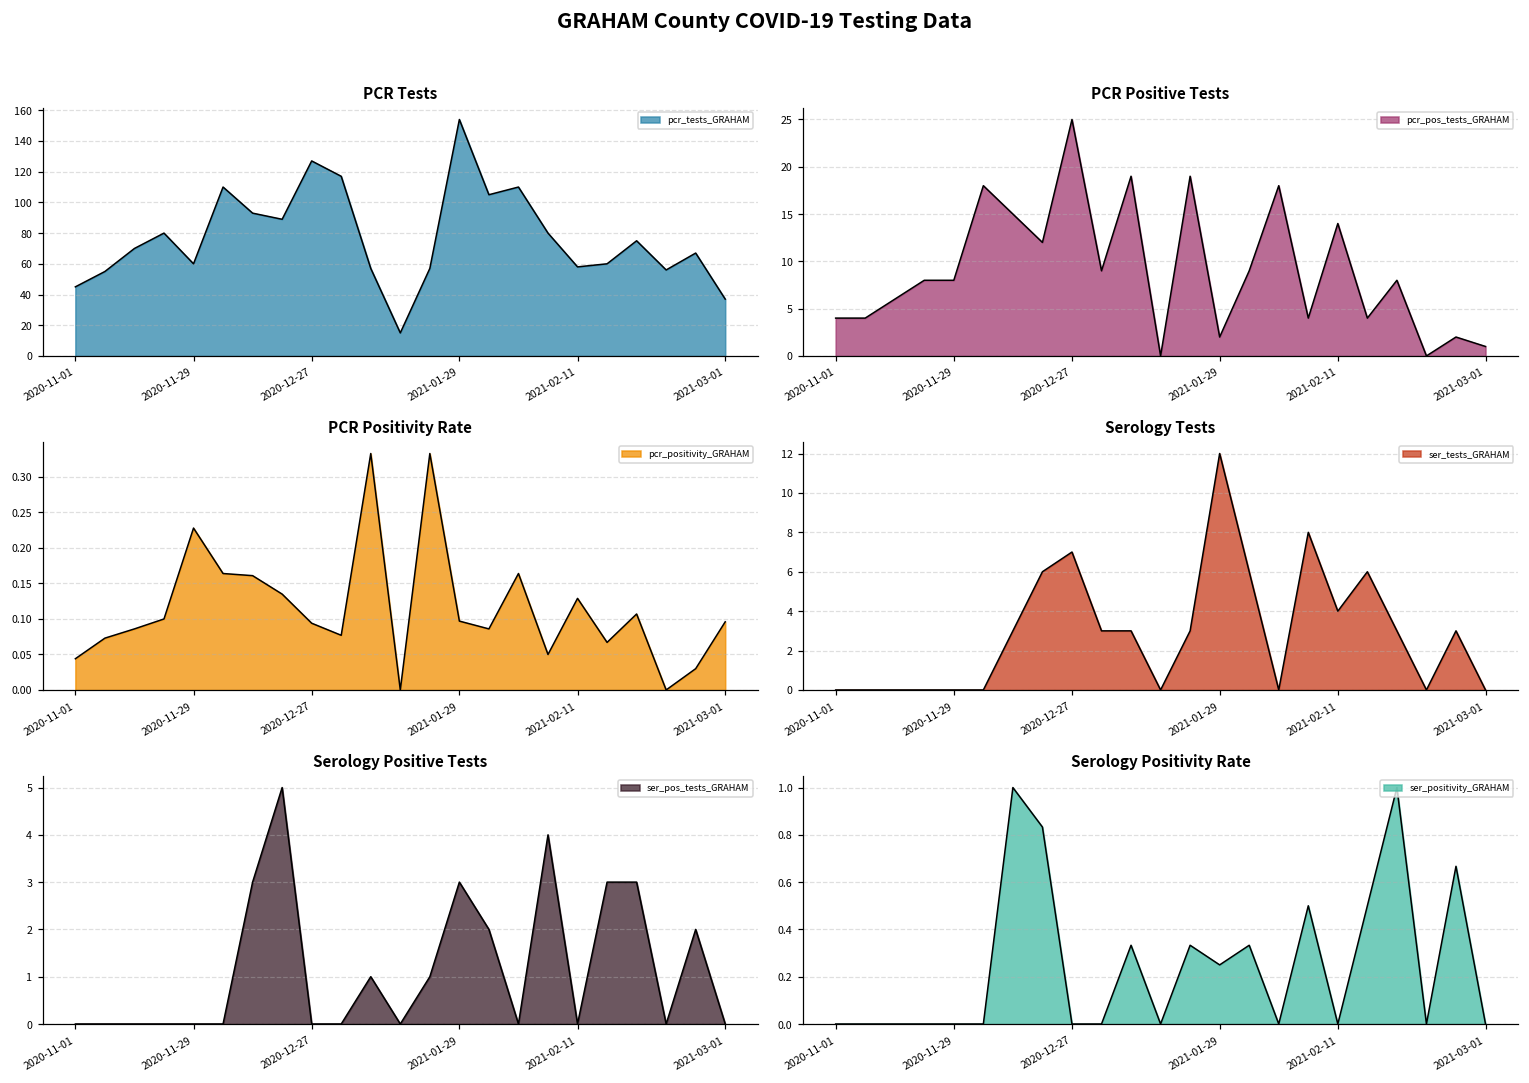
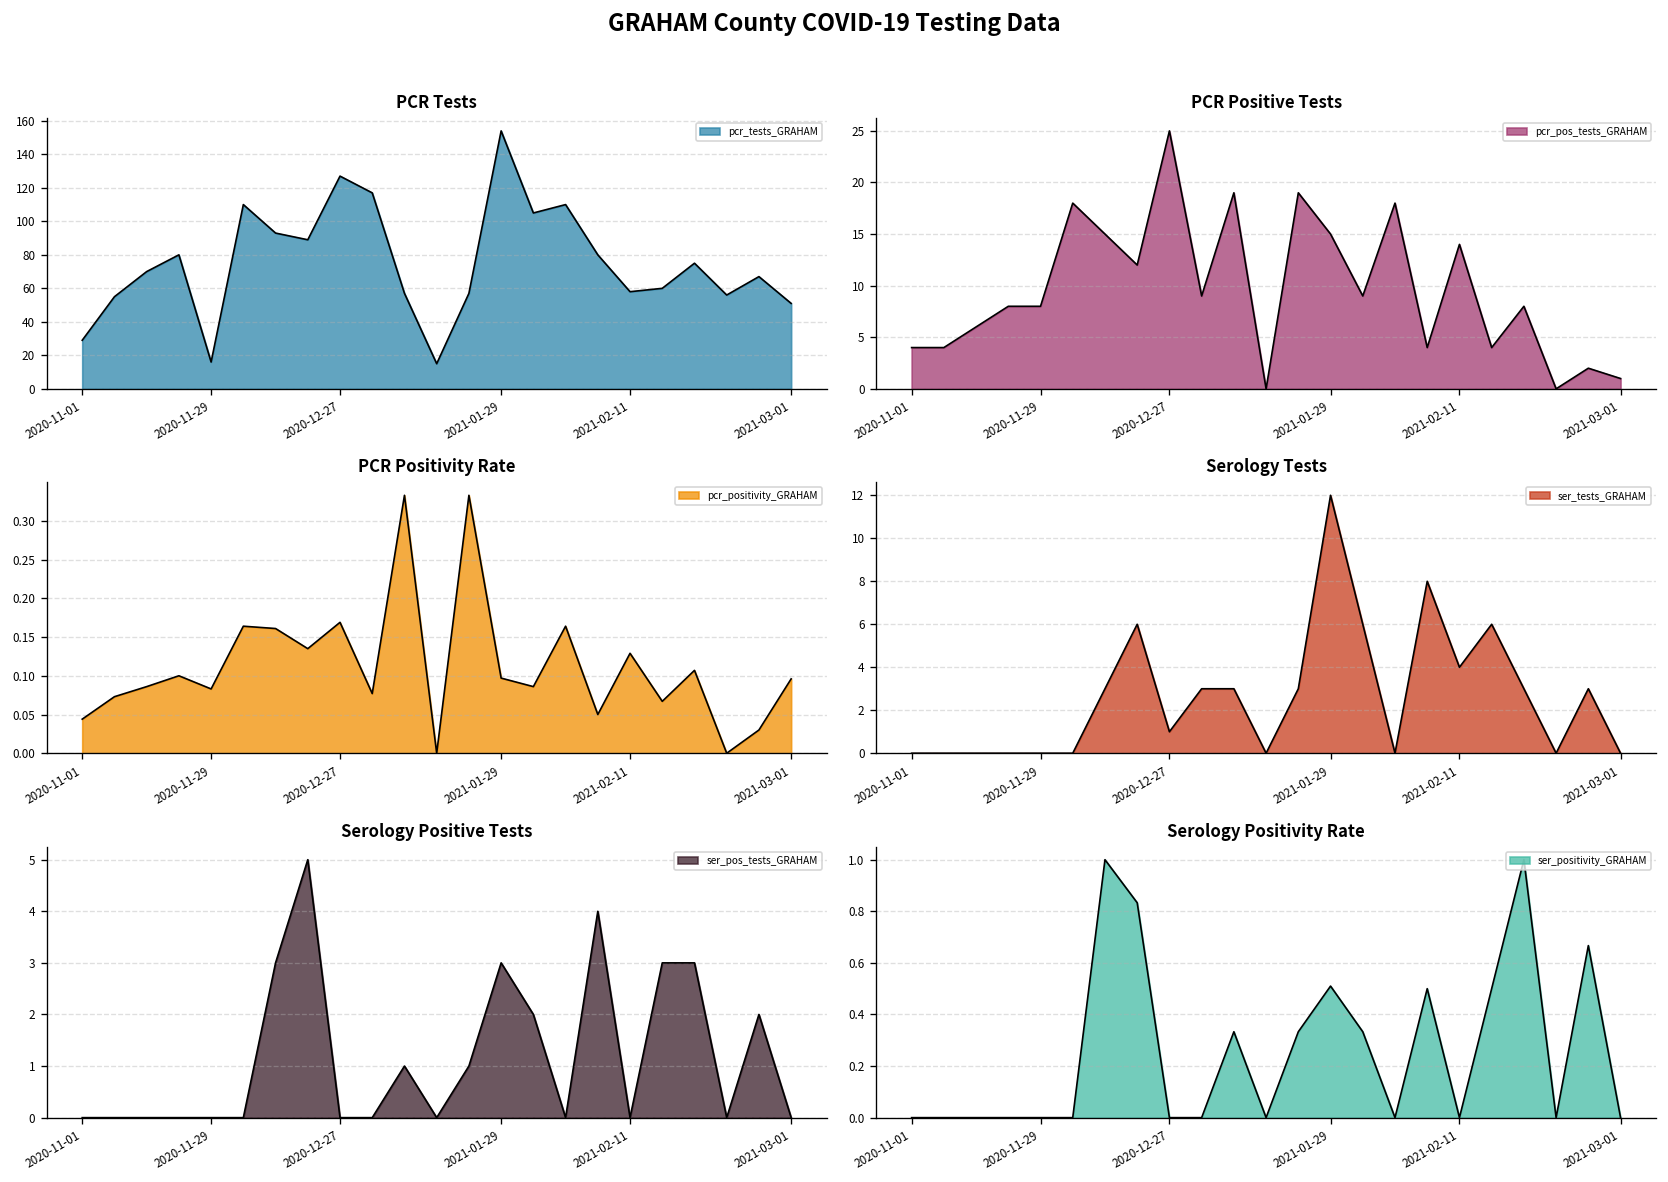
  {
    "PCR Tests": {
-     "2020-11-01": 45,
-     "2020-11-29": 60,
+     "2020-11-01": 29,
+     "2020-11-29": 16,
      "2020-12-27": 127,
      "2021-01-29": 154,
      "2021-02-11": 58,
-     "2021-03-01": 37
+     "2021-03-01": 51
    },
    "PCR Positive Tests": {
      "2020-11-01": 4,
      "2020-11-29": 8,
      "2020-12-27": 25,
-     "2021-01-29": 2,
+     "2021-01-29": 15,
      "2021-02-11": 14,
      "2021-03-01": 1
    },
    "PCR Positivity Rate": {
      "2020-11-01": 0.04,
-     "2020-11-29": 0.23,
-     "2020-12-27": 0.09,
+     "2020-11-29": 0.08,
+     "2020-12-27": 0.17,
      "2021-01-29": 0.10,
      "2021-02-11": 0.13,
      "2021-03-01": 0.10
    },
    "Serology Tests": {
      "2020-11-01": 0,
      "2020-11-29": 0,
-     "2020-12-27": 7,
+     "2020-12-27": 1,
      "2021-01-29": 12,
      "2021-02-11": 4,
      "2021-03-01": 0
    },
    "Serology Positive Tests": {
      "2020-11-01": 0.0,
      "2020-11-29": 0.0,
      "2020-12-27": 0.0,
      "2021-01-29": 3.0,
      "2021-02-11": 0.0,
      "2021-03-01": 0.0
    },
    "Serology Positivity Rate": {
      "2020-11-01": 0.00,
      "2020-11-29": 0.00,
      "2020-12-27": 0.00,
-     "2021-01-29": 0.25,
+     "2021-01-29": 0.51,
      "2021-02-11": 0.00,
      "2021-03-01": 0.00
    }
  }
